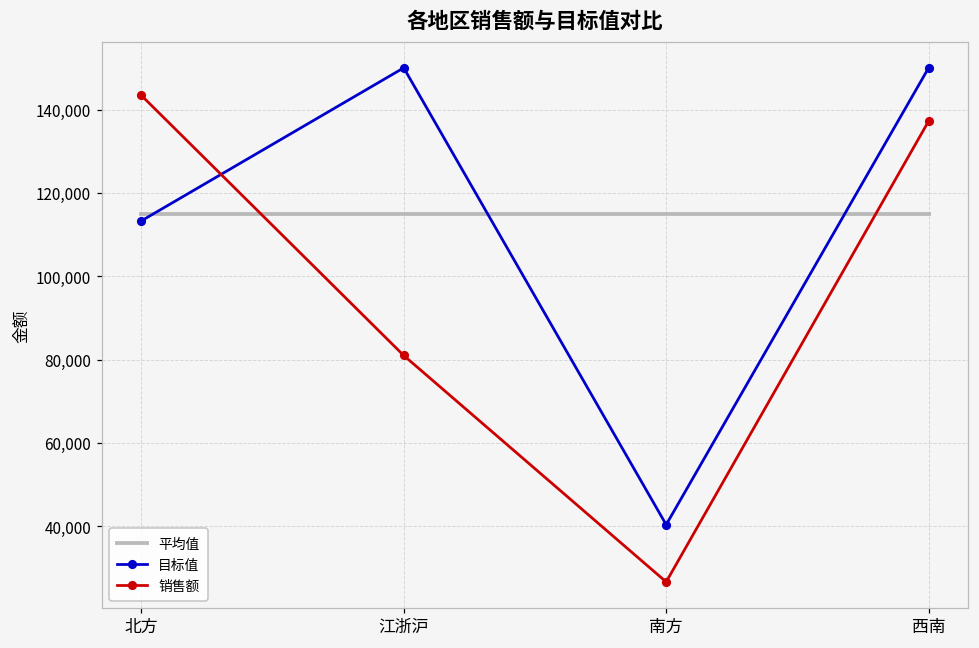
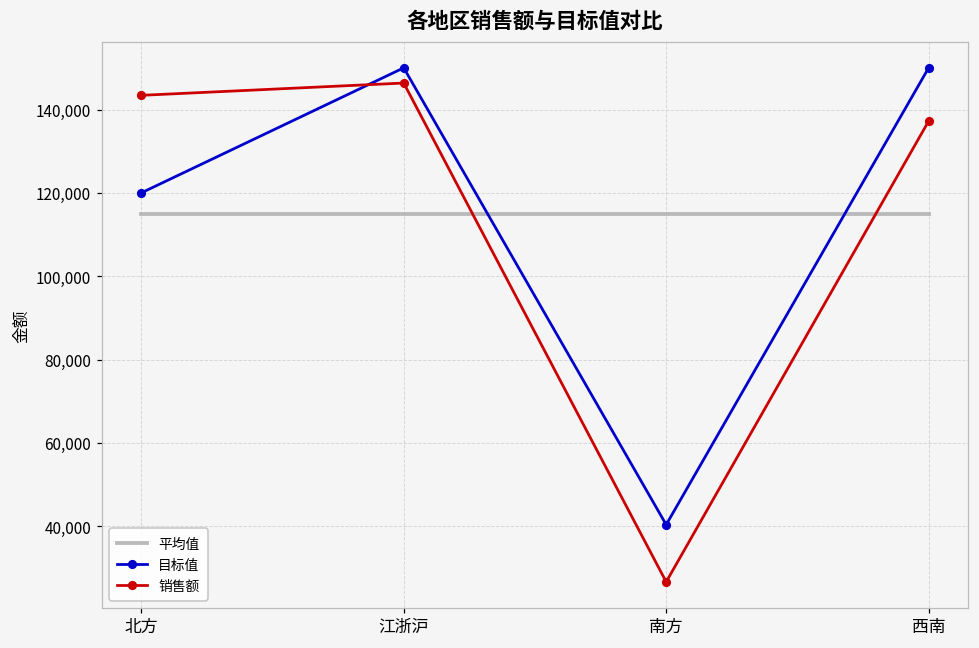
  {
    "平均值": {
      "北方": "115,000",
      "江浙沪": "115,000",
      "南方": "115,000",
      "西南": "115,000"
    },
    "目标值": {
-     "北方": "113,000",
+     "北方": "120,000",
      "江浙沪": "150,000",
      "南方": "40,000",
      "西南": "150,000"
    },
    "销售额": {
      "北方": "143,000",
-     "江浙沪": "81,000",
+     "江浙沪": "146,000",
      "南方": "27,000",
      "西南": "137,000"
    }
  }
